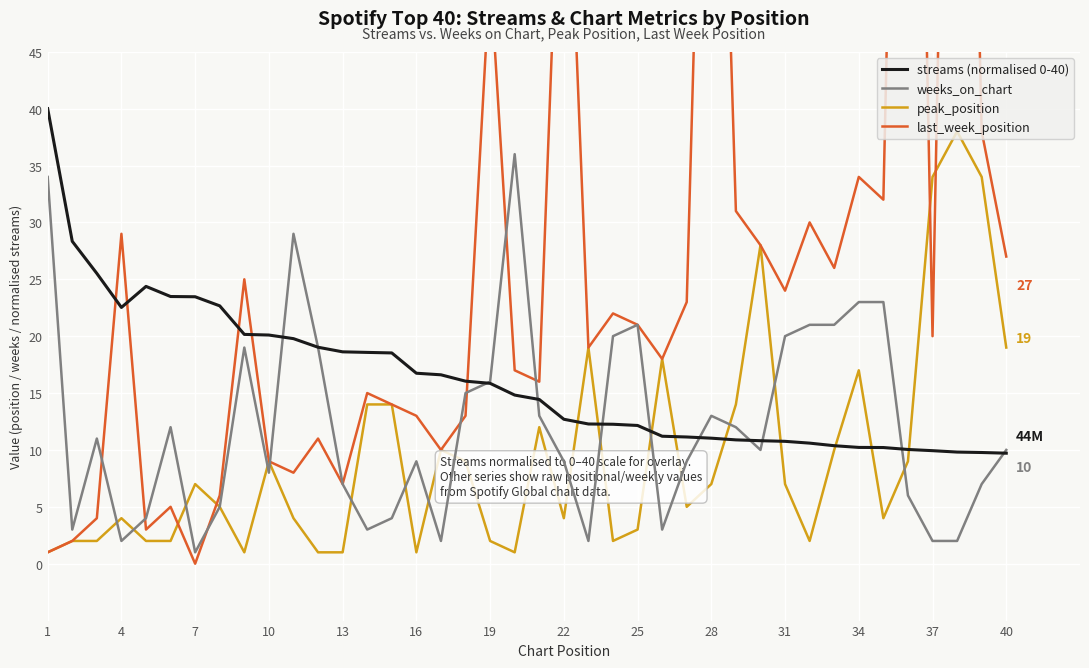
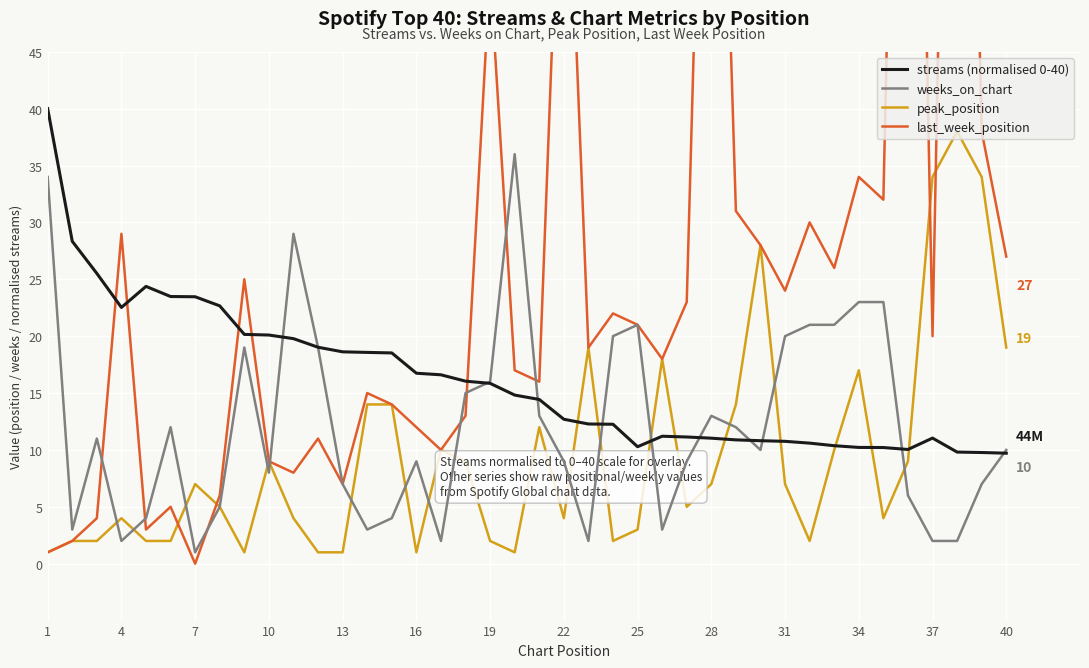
  {
    "streams (normalised 0-40)": {
      "1": 40.0,
      "4": 22.5,
      "7": 23.5,
      "10": 20.1,
      "13": 18.6,
      "16": 16.7,
      "22": 12.7,
-     "25": 12.2,
+     "25": 10.3,
      "28": 11.0,
      "31": 10.8,
      "34": 10.2,
-     "37": 9.9
+     "37": 11.0
    },
    "weeks_on_chart": {
      "1": 34.0,
      "4": 2.0,
      "7": 1.0,
      "10": 8.0,
      "16": 9.0,
      "28": 13.0,
      "31": 20.0,
      "34": 23.0,
      "37": 2.0
    },
    "peak_position": {
      "40": 19
    },
    "last_week_position": {
      "4": 29,
      "7": 0,
-     "16": 13,
+     "16": 12,
      "31": 24,
      "34": 34,
      "37": 20
    }
  }
